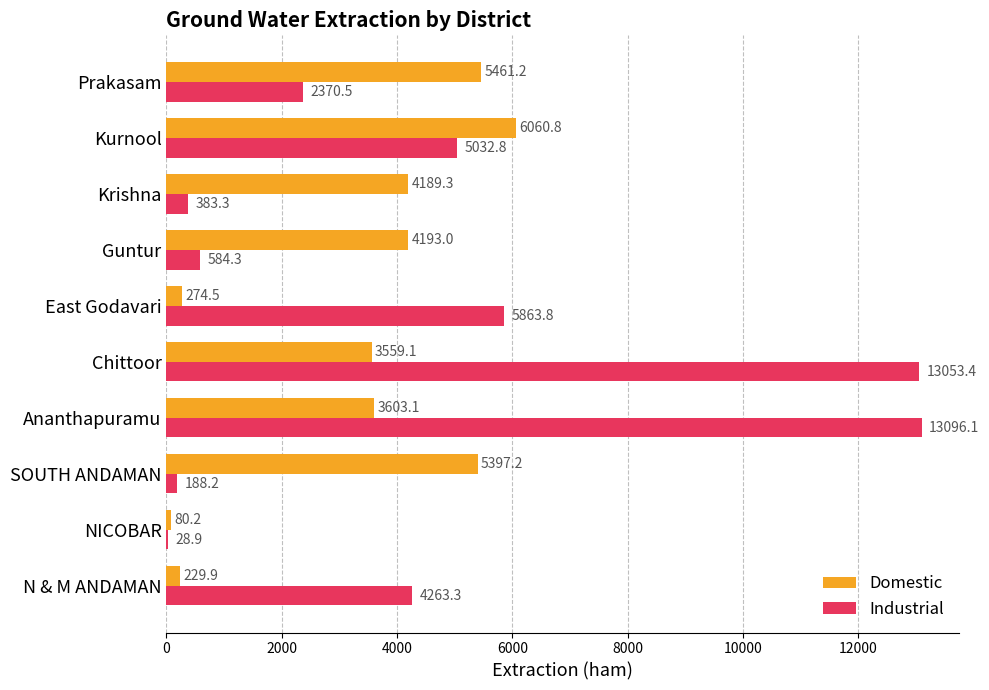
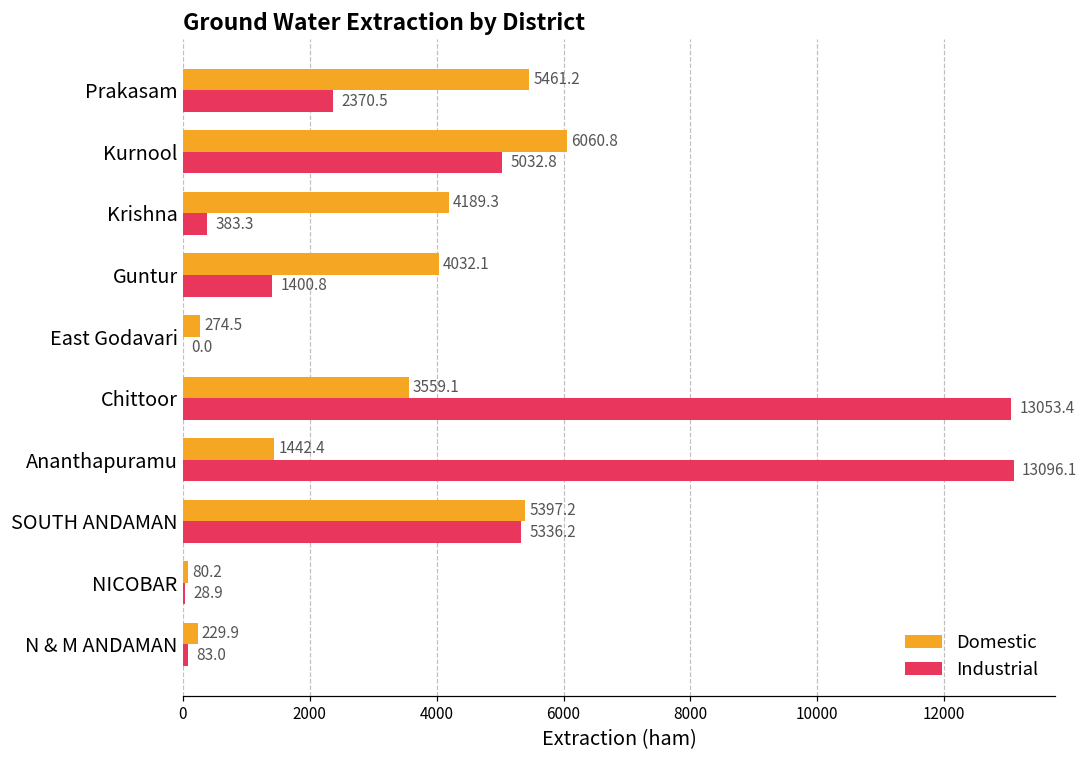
  {
    "Domestic": {
      "Prakasam": 5461.2,
      "Kurnool": 6060.8,
      "Krishna": 4189.3,
-     "Guntur": 4193.0,
+     "Guntur": 4032.1,
      "East Godavari": 274.5,
      "Chittoor": 3559.1,
-     "Ananthapuramu": 3603.1,
+     "Ananthapuramu": 1442.4,
      "SOUTH ANDAMAN": 5397.2,
      "NICOBAR": 80.2,
      "N & M ANDAMAN": 229.9
    },
    "Industrial": {
      "Prakasam": 2370.5,
      "Kurnool": 5032.8,
      "Krishna": 383.3,
-     "Guntur": 584.3,
-     "East Godavari": 5863.8,
+     "Guntur": 1400.8,
+     "East Godavari": 0.0,
      "Chittoor": 13053.4,
      "Ananthapuramu": 13096.1,
-     "SOUTH ANDAMAN": 188.2,
+     "SOUTH ANDAMAN": 5336.2,
      "NICOBAR": 28.9,
-     "N & M ANDAMAN": 4263.3
+     "N & M ANDAMAN": 83.0
    }
  }
